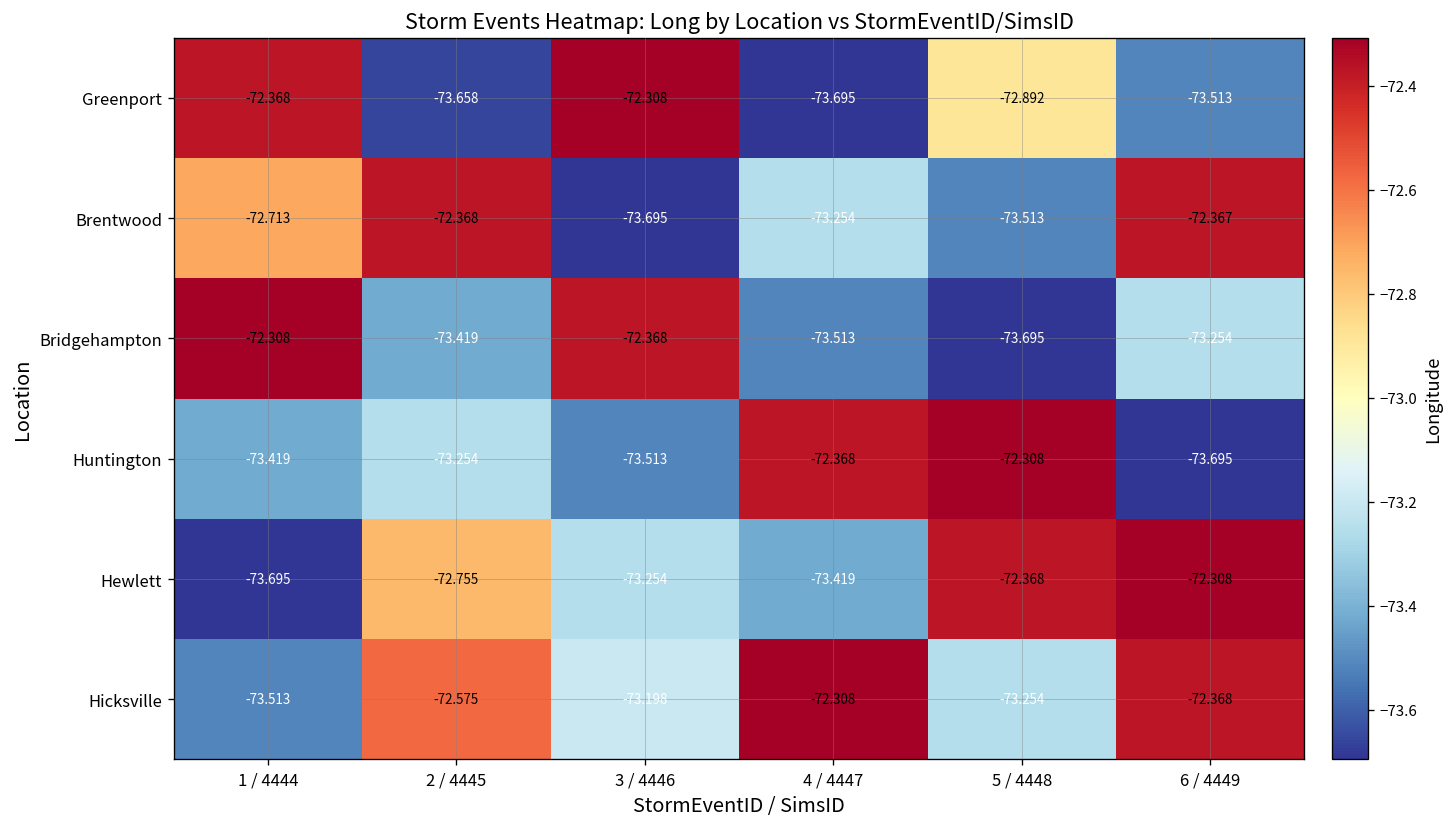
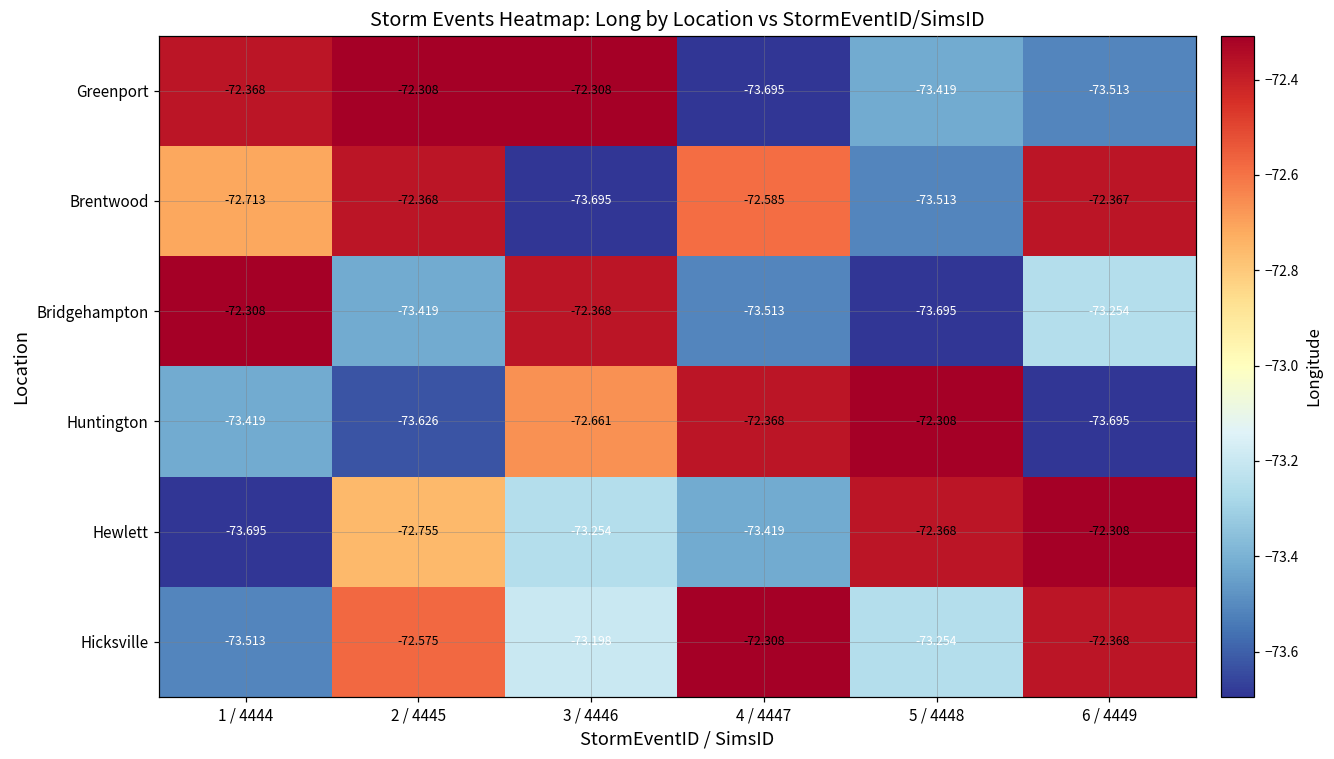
  {
    "Greenport": {
      "1 / 4444": -72.368,
-     "2 / 4445": -73.658,
+     "2 / 4445": -72.308,
      "3 / 4446": -72.308,
      "4 / 4447": -73.695,
-     "5 / 4448": -72.892,
+     "5 / 4448": -73.419,
      "6 / 4449": -73.513
    },
    "Brentwood": {
      "1 / 4444": -72.713,
      "2 / 4445": -72.368,
      "3 / 4446": -73.695,
-     "4 / 4447": -73.254,
+     "4 / 4447": -72.585,
      "5 / 4448": -73.513,
      "6 / 4449": -72.367
    },
    "Bridgehampton": {
      "1 / 4444": -72.308,
      "2 / 4445": -73.419,
      "3 / 4446": -72.368,
      "4 / 4447": -73.513,
      "5 / 4448": -73.695,
      "6 / 4449": -73.254
    },
    "Huntington": {
      "1 / 4444": -73.419,
-     "2 / 4445": -73.254,
-     "3 / 4446": -73.513,
+     "2 / 4445": -73.626,
+     "3 / 4446": -72.661,
      "4 / 4447": -72.368,
      "5 / 4448": -72.308,
      "6 / 4449": -73.695
    },
    "Hewlett": {
      "1 / 4444": -73.695,
      "2 / 4445": -72.755,
      "3 / 4446": -73.254,
      "4 / 4447": -73.419,
      "5 / 4448": -72.368,
      "6 / 4449": -72.308
    },
    "Hicksville": {
      "1 / 4444": -73.513,
      "2 / 4445": -72.575,
      "3 / 4446": -73.198,
      "4 / 4447": -72.308,
      "5 / 4448": -73.254,
      "6 / 4449": -72.368
    }
  }
